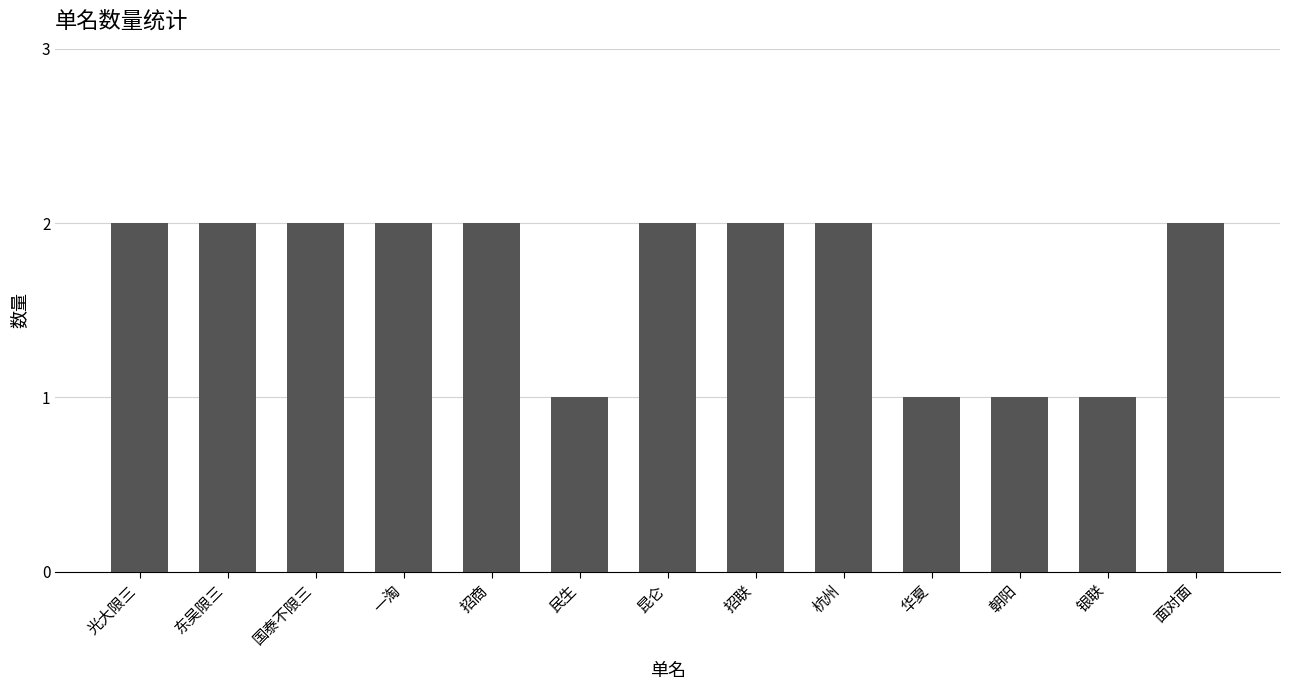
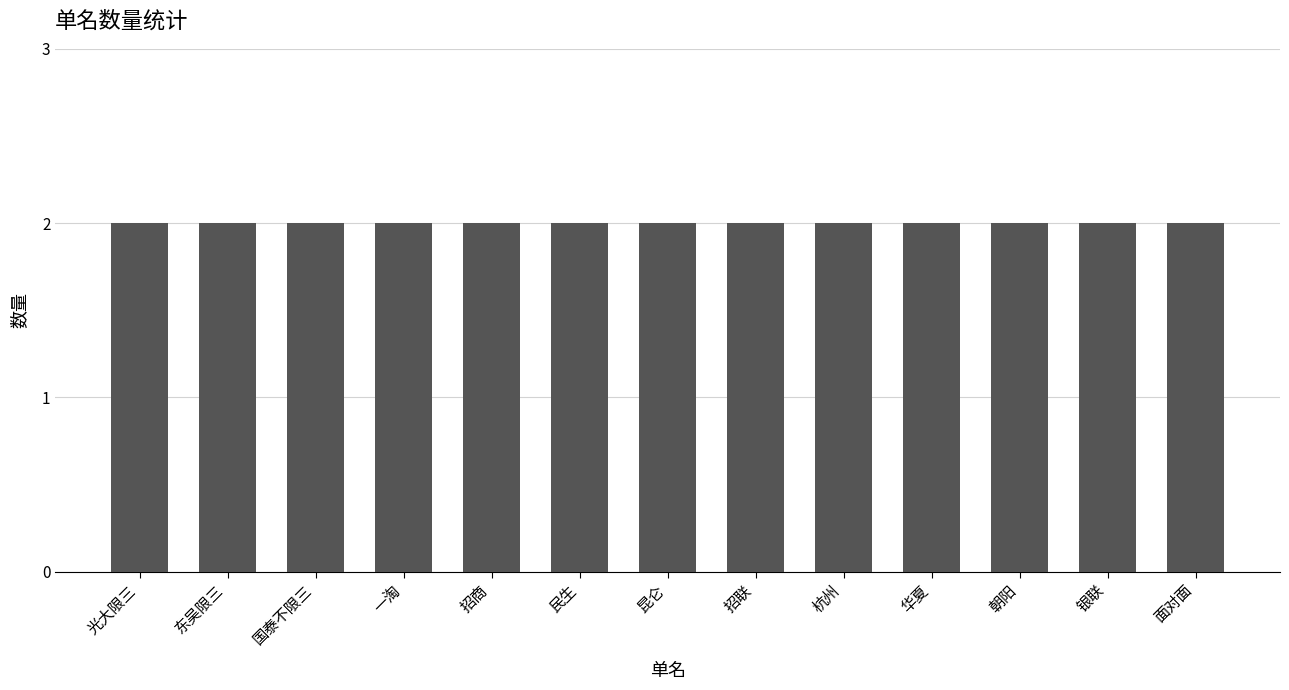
  {
    "光大限三": 2,
    "东吴限三": 2,
    "国泰不限三": 2,
    "一淘": 2,
    "招商": 2,
-   "民生": 1,
+   "民生": 2,
    "昆仑": 2,
    "招联": 2,
    "杭州": 2,
-   "华夏": 1,
-   "朝阳": 1,
-   "银联": 1,
+   "华夏": 2,
+   "朝阳": 2,
+   "银联": 2,
    "面对面": 2
  }
